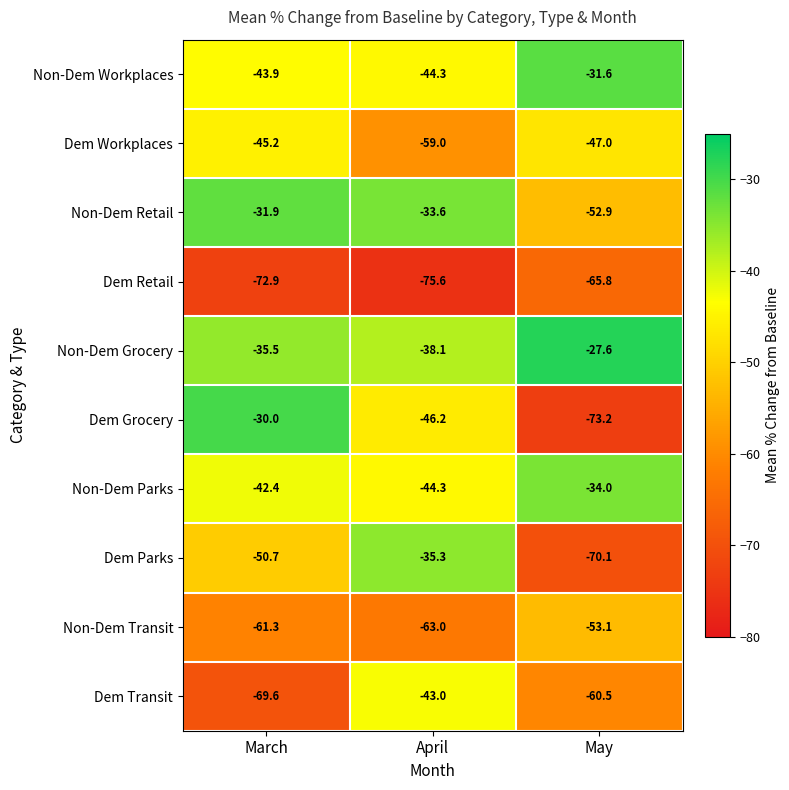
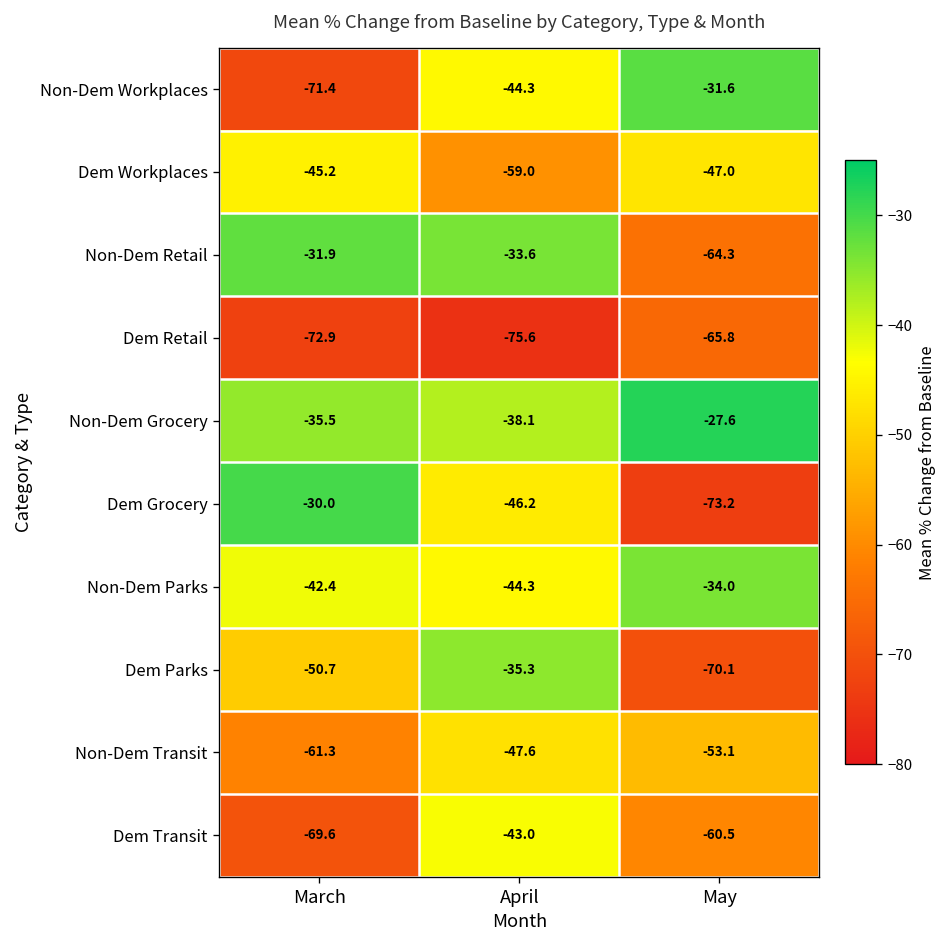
  {
    "Non-Dem Workplaces": {
-     "March": -43.9,
+     "March": -71.4,
      "April": -44.3,
      "May": -31.6
    },
    "Dem Workplaces": {
      "March": -45.2,
      "April": -59.0,
      "May": -47.0
    },
    "Non-Dem Retail": {
      "March": -31.9,
      "April": -33.6,
-     "May": -52.9
+     "May": -64.3
    },
    "Dem Retail": {
      "March": -72.9,
      "April": -75.6,
      "May": -65.8
    },
    "Non-Dem Grocery": {
      "March": -35.5,
      "April": -38.1,
      "May": -27.6
    },
    "Dem Grocery": {
      "March": -30.0,
      "April": -46.2,
      "May": -73.2
    },
    "Non-Dem Parks": {
      "March": -42.4,
      "April": -44.3,
      "May": -34.0
    },
    "Dem Parks": {
      "March": -50.7,
      "April": -35.3,
      "May": -70.1
    },
    "Non-Dem Transit": {
      "March": -61.3,
-     "April": -63.0,
+     "April": -47.6,
      "May": -53.1
    },
    "Dem Transit": {
      "March": -69.6,
      "April": -43.0,
      "May": -60.5
    }
  }
